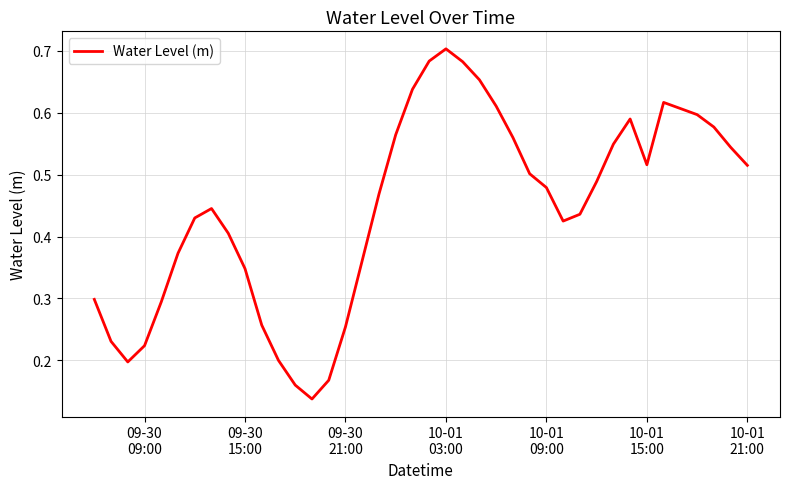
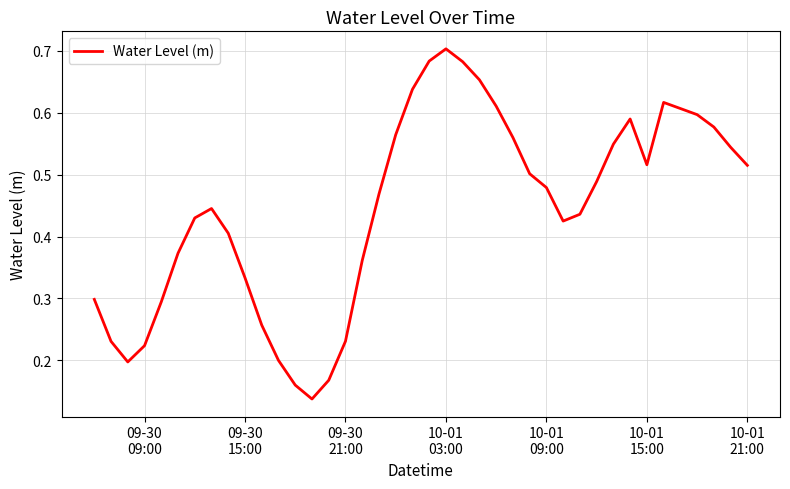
  {
    "09-30 09:00": 0.22,
-   "09-30 15:00": 0.35,
-   "09-30 21:00": 0.25,
+   "09-30 15:00": 0.33,
+   "09-30 21:00": 0.23,
    "10-01 03:00": 0.70,
    "10-01 09:00": 0.48,
    "10-01 15:00": 0.52,
    "10-01 21:00": 0.52
  }
